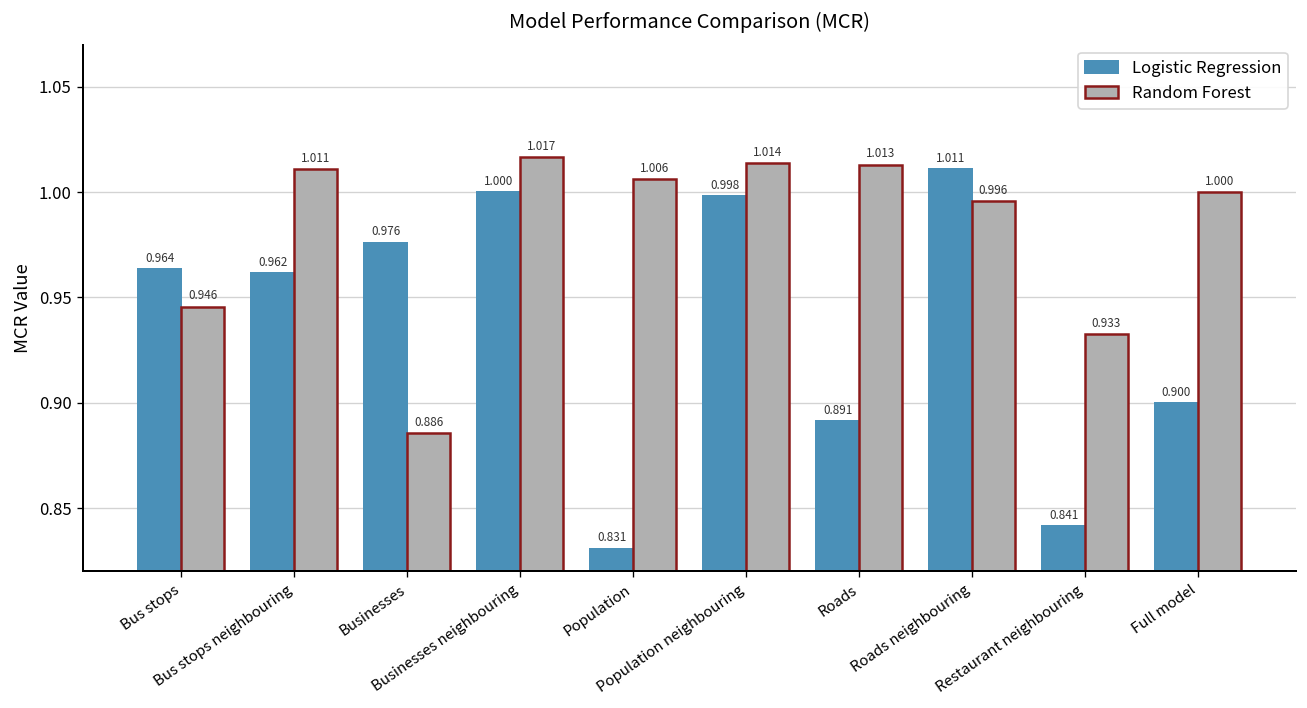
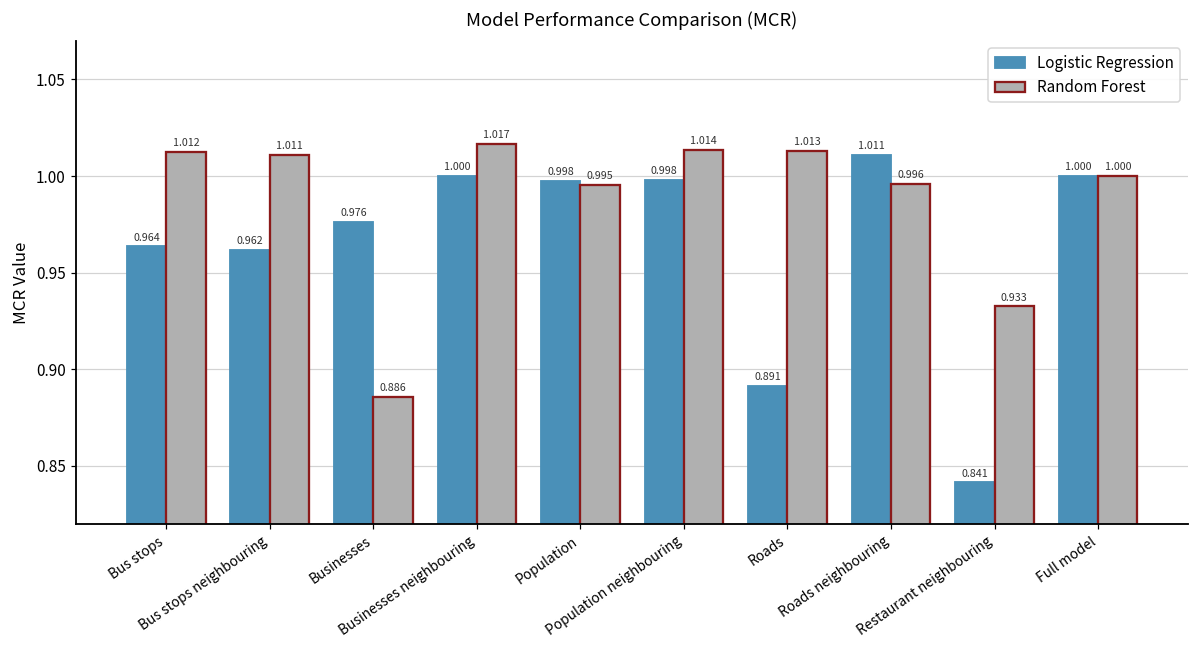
  {
    "Logistic Regression": {
      "Bus stops": 0.964,
      "Bus stops neighbouring": 0.962,
      "Businesses": 0.976,
      "Businesses neighbouring": 1.000,
-     "Population": 0.831,
+     "Population": 0.998,
      "Population neighbouring": 0.998,
      "Roads": 0.891,
      "Roads neighbouring": 1.011,
      "Restaurant neighbouring": 0.841,
-     "Full model": 0.900
+     "Full model": 1.000
    },
    "Random Forest": {
-     "Bus stops": 0.946,
+     "Bus stops": 1.012,
      "Bus stops neighbouring": 1.011,
      "Businesses": 0.886,
      "Businesses neighbouring": 1.017,
-     "Population": 1.006,
+     "Population": 0.995,
      "Population neighbouring": 1.014,
      "Roads": 1.013,
      "Roads neighbouring": 0.996,
      "Restaurant neighbouring": 0.933,
      "Full model": 1.000
    }
  }
